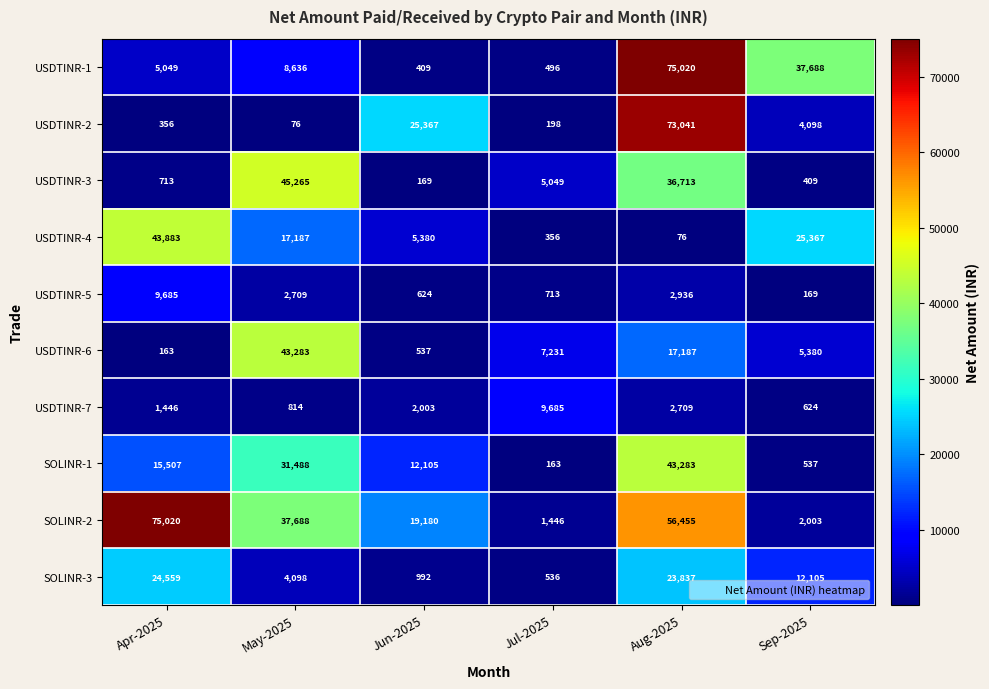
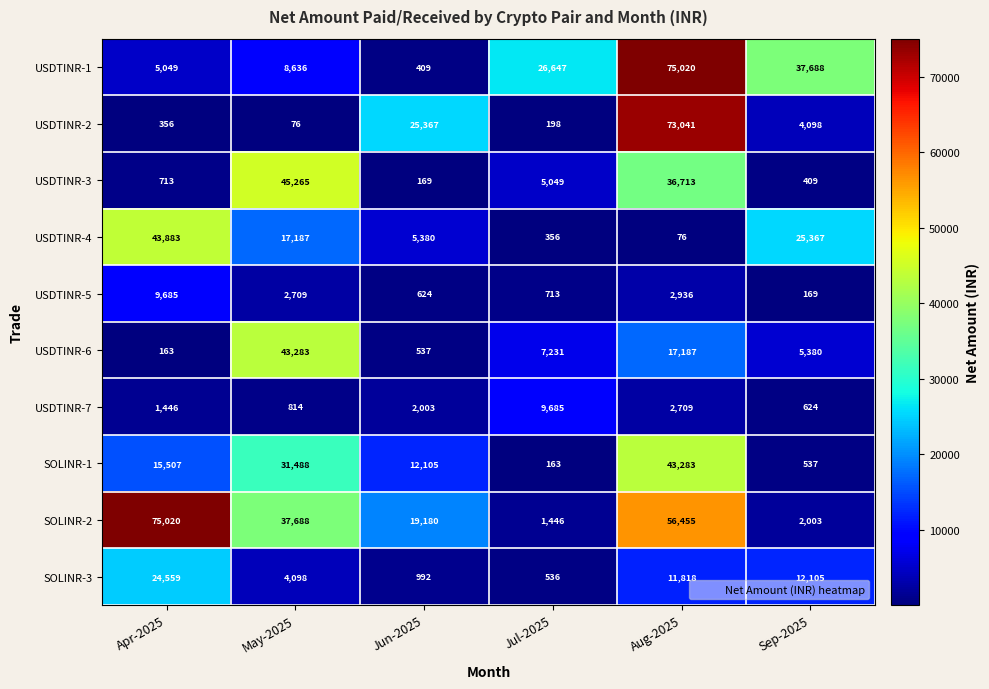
  {
    "USDTINR-1": {
      "Apr-2025": "5,049",
      "May-2025": "8,636",
      "Jun-2025": "409",
-     "Jul-2025": "496",
+     "Jul-2025": "26,647",
      "Aug-2025": "75,020",
      "Sep-2025": "37,688"
    },
    "USDTINR-2": {
      "Apr-2025": "356",
      "May-2025": "76",
      "Jun-2025": "25,367",
      "Jul-2025": "198",
      "Aug-2025": "73,041",
      "Sep-2025": "4,098"
    },
    "USDTINR-3": {
      "Apr-2025": "713",
      "May-2025": "45,265",
      "Jun-2025": "169",
      "Jul-2025": "5,049",
      "Aug-2025": "36,713",
      "Sep-2025": "409"
    },
    "USDTINR-4": {
      "Apr-2025": "43,883",
      "May-2025": "17,187",
      "Jun-2025": "5,380",
      "Jul-2025": "356",
      "Aug-2025": "76",
      "Sep-2025": "25,367"
    },
    "USDTINR-5": {
      "Apr-2025": "9,685",
      "May-2025": "2,709",
      "Jun-2025": "624",
      "Jul-2025": "713",
      "Aug-2025": "2,936",
      "Sep-2025": "169"
    },
    "USDTINR-6": {
      "Apr-2025": "163",
      "May-2025": "43,283",
      "Jun-2025": "537",
      "Jul-2025": "7,231",
      "Aug-2025": "17,187",
      "Sep-2025": "5,380"
    },
    "USDTINR-7": {
      "Apr-2025": "1,446",
      "May-2025": "814",
      "Jun-2025": "2,003",
      "Jul-2025": "9,685",
      "Aug-2025": "2,709",
      "Sep-2025": "624"
    },
    "SOLINR-1": {
      "Apr-2025": "15,507",
      "May-2025": "31,488",
      "Jun-2025": "12,105",
      "Jul-2025": "163",
      "Aug-2025": "43,283",
      "Sep-2025": "537"
    },
    "SOLINR-2": {
      "Apr-2025": "75,020",
      "May-2025": "37,688",
      "Jun-2025": "19,180",
      "Jul-2025": "1,446",
      "Aug-2025": "56,455",
      "Sep-2025": "2,003"
    },
    "SOLINR-3": {
      "Apr-2025": "24,559",
      "May-2025": "4,098",
      "Jun-2025": "992",
      "Jul-2025": "536",
-     "Aug-2025": "23,837"
+     "Aug-2025": "11,818"
    }
  }
